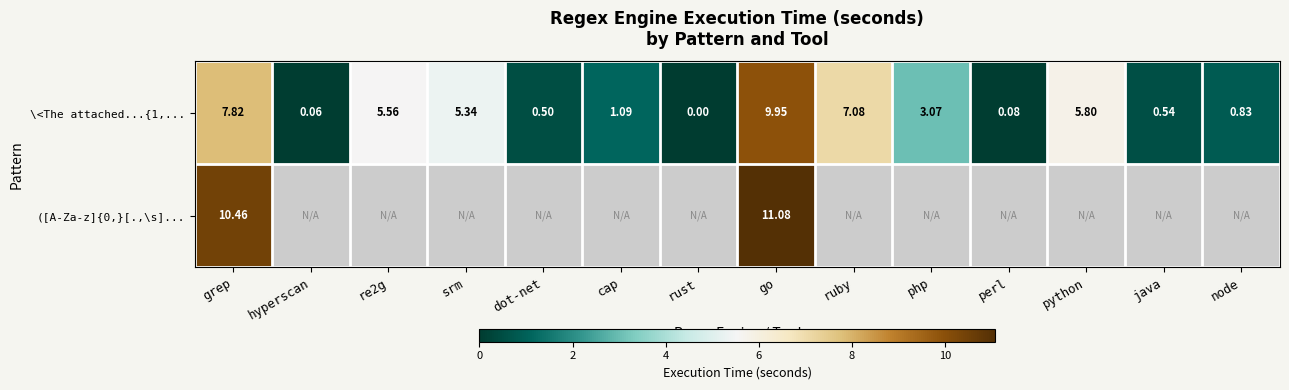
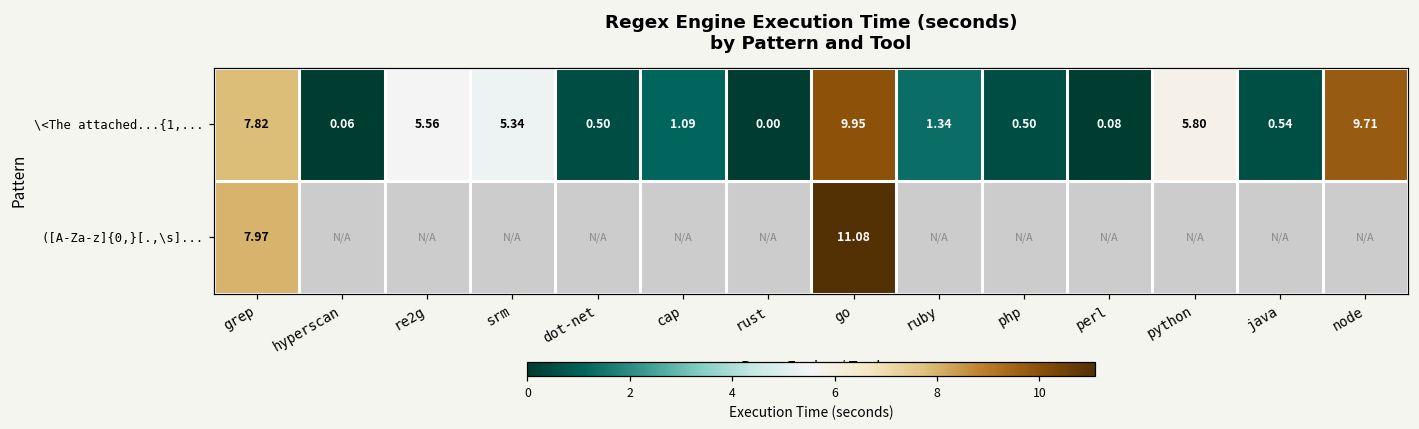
  {
    "\\<The attached...{1,...": {
      "grep": 7.82,
      "hyperscan": 0.06,
      "re2g": 5.56,
      "srm": 5.34,
      "dot-net": 0.50,
      "cap": 1.09,
      "rust": 0.00,
      "go": 9.95,
-     "ruby": 7.08,
-     "php": 3.07,
+     "ruby": 1.34,
+     "php": 0.50,
      "perl": 0.08,
      "python": 5.80,
      "java": 0.54,
-     "node": 0.83
+     "node": 9.71
    },
    "([A-Za-z]{0,}[.,\\s]...": {
-     "grep": 10.46,
+     "grep": 7.97,
      "go": 11.08
    }
  }
